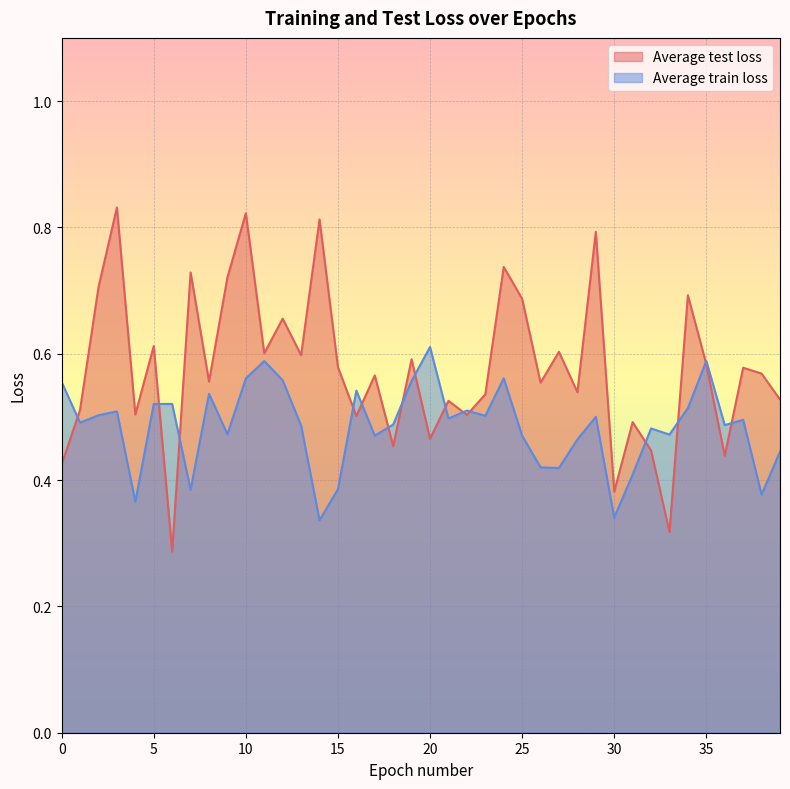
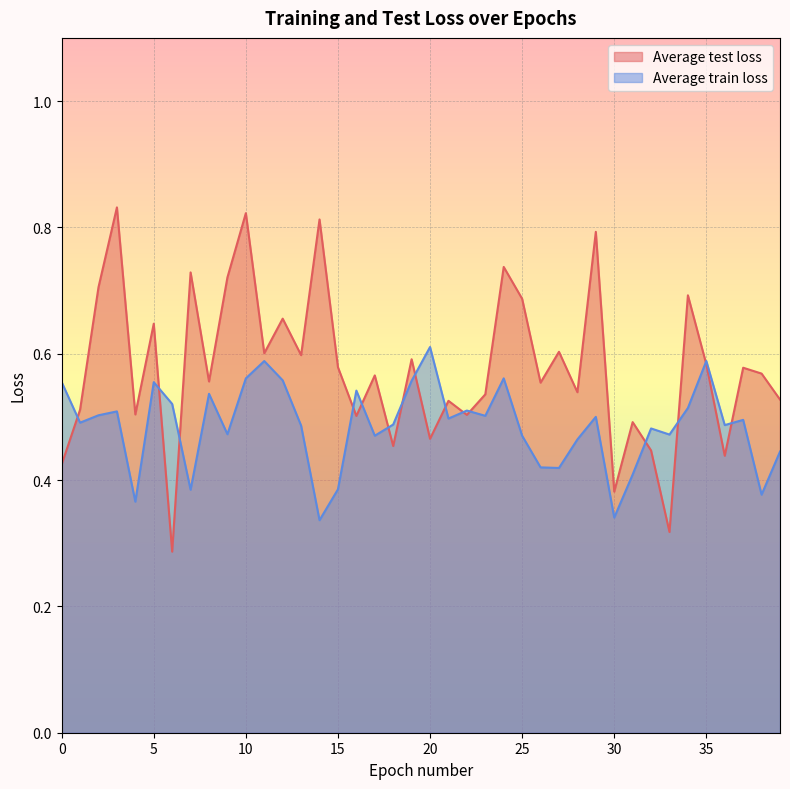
  {
    "Average test loss": {
      "0": 0.42,
-     "5": 0.61,
+     "5": 0.65,
      "10": 0.82,
      "15": 0.58,
      "20": 0.47,
      "25": 0.69,
      "30": 0.38,
      "35": 0.58
    },
    "Average train loss": {
      "0": 0.56,
-     "5": 0.52,
+     "5": 0.55,
      "10": 0.56,
      "15": 0.39,
      "20": 0.61,
      "25": 0.47,
      "30": 0.34,
      "35": 0.59
    }
  }
